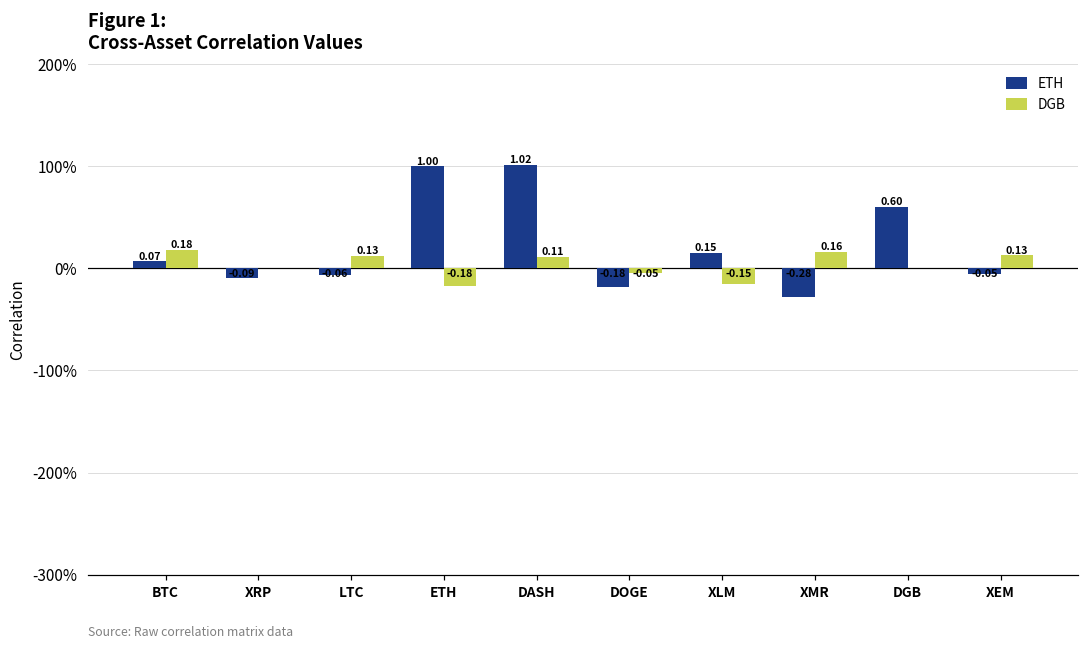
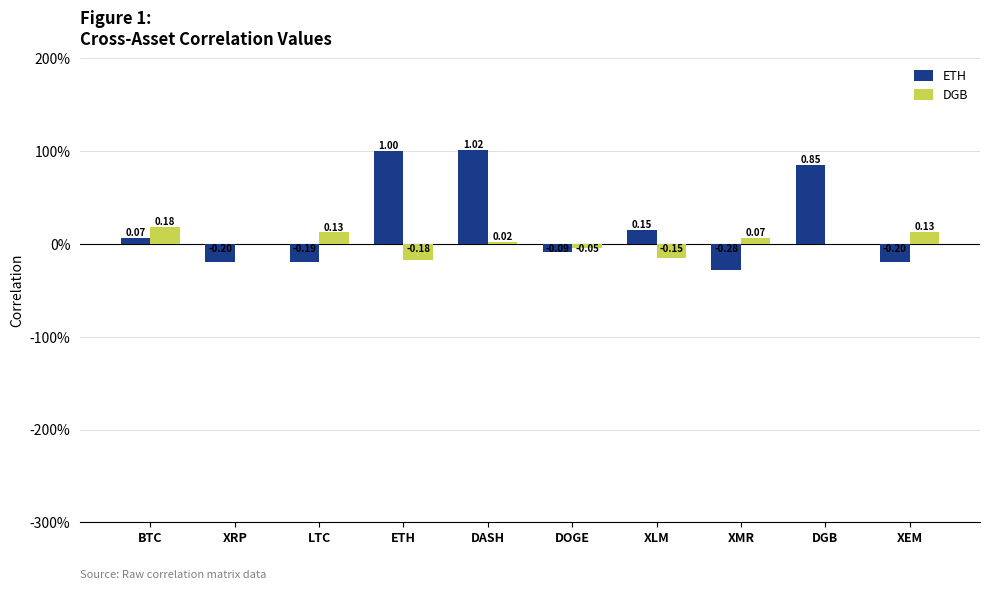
  {
    "ETH": {
      "BTC": 0.07,
-     "XRP": -0.09,
-     "LTC": -0.06,
+     "XRP": -0.20,
+     "LTC": -0.19,
      "ETH": 1.00,
      "DASH": 1.02,
-     "DOGE": -0.18,
+     "DOGE": -0.09,
      "XLM": 0.15,
      "XMR": -0.28,
-     "DGB": 0.60,
-     "XEM": -0.05
+     "DGB": 0.85,
+     "XEM": -0.20
    },
    "DGB": {
      "BTC": 0.18,
      "LTC": 0.13,
      "ETH": -0.18,
-     "DASH": 0.11,
+     "DASH": 0.02,
      "DOGE": -0.05,
      "XLM": -0.15,
-     "XMR": 0.16,
+     "XMR": 0.07,
      "XEM": 0.13
    }
  }
